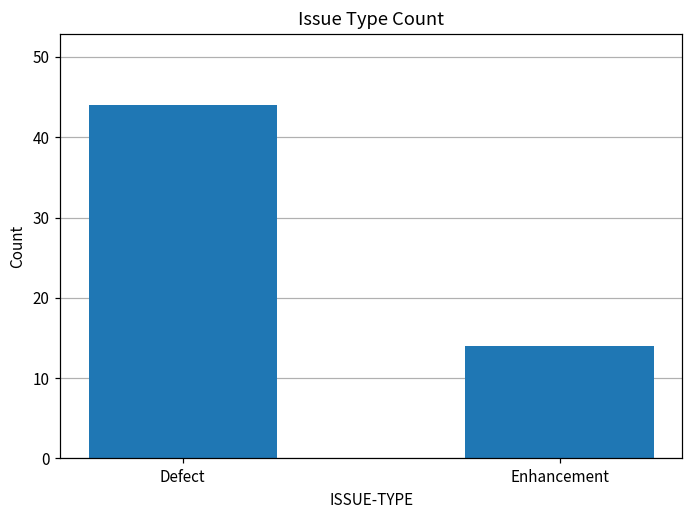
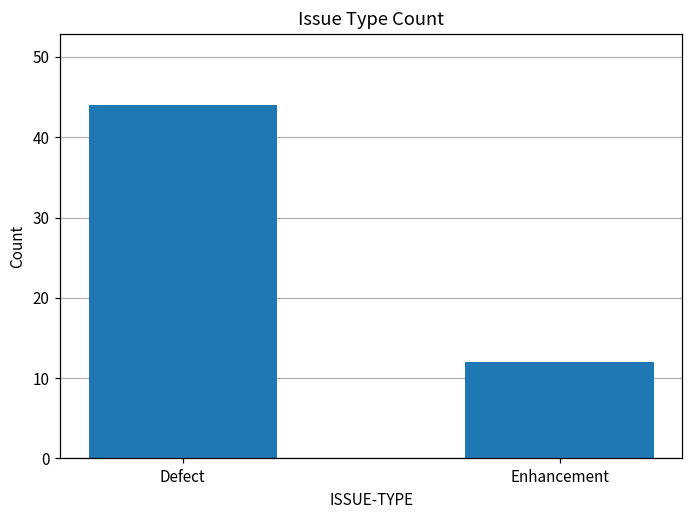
  {
    "Defect": 44,
-   "Enhancement": 14
+   "Enhancement": 12
  }
